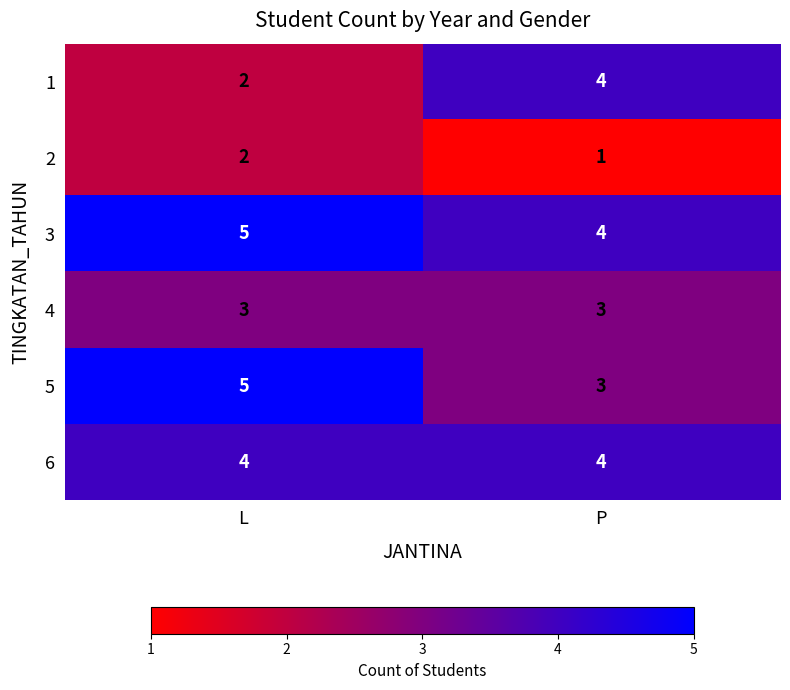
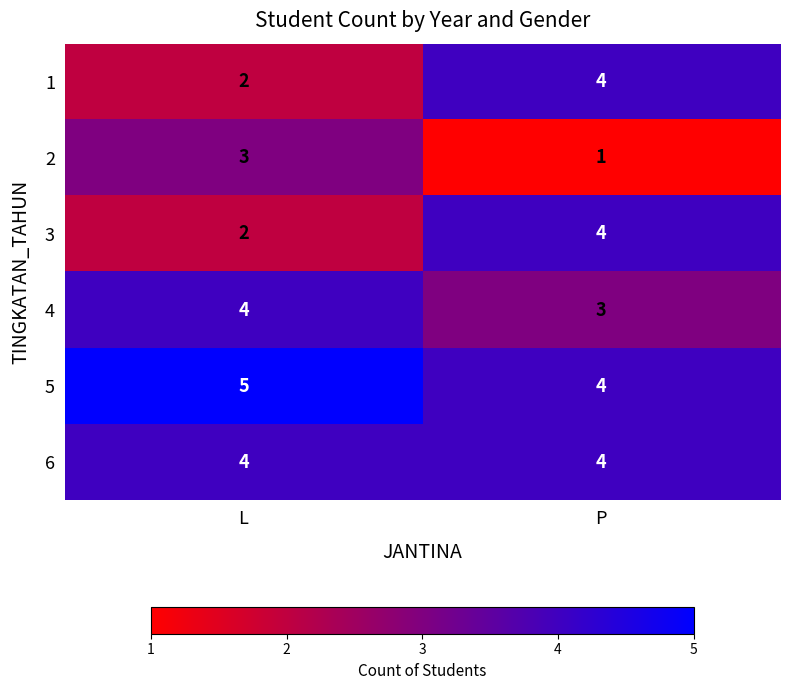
  {
    "1": {
      "L": 2,
      "P": 4
    },
    "2": {
-     "L": 2,
+     "L": 3,
      "P": 1
    },
    "3": {
-     "L": 5,
+     "L": 2,
      "P": 4
    },
    "4": {
-     "L": 3,
+     "L": 4,
      "P": 3
    },
    "5": {
      "L": 5,
-     "P": 3
+     "P": 4
    },
    "6": {
      "L": 4,
      "P": 4
    }
  }
